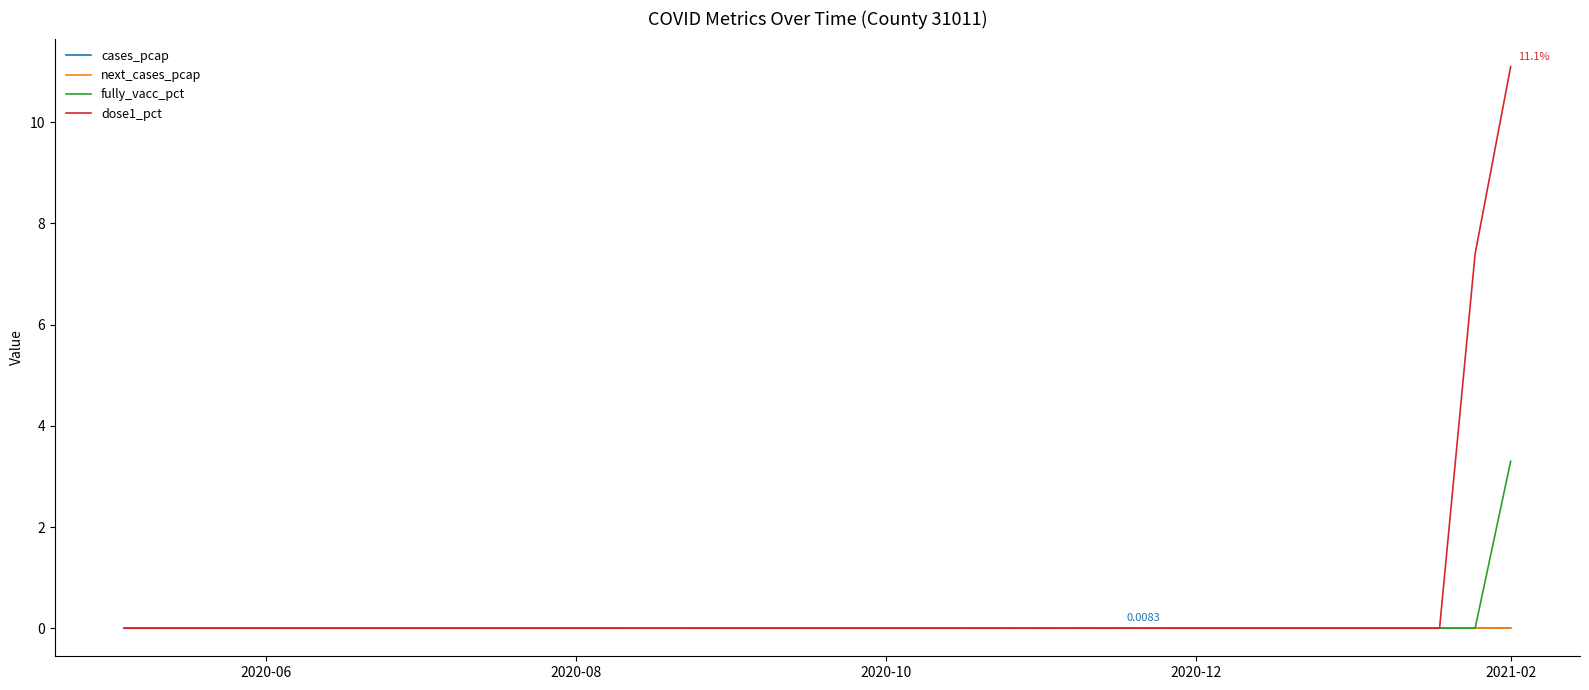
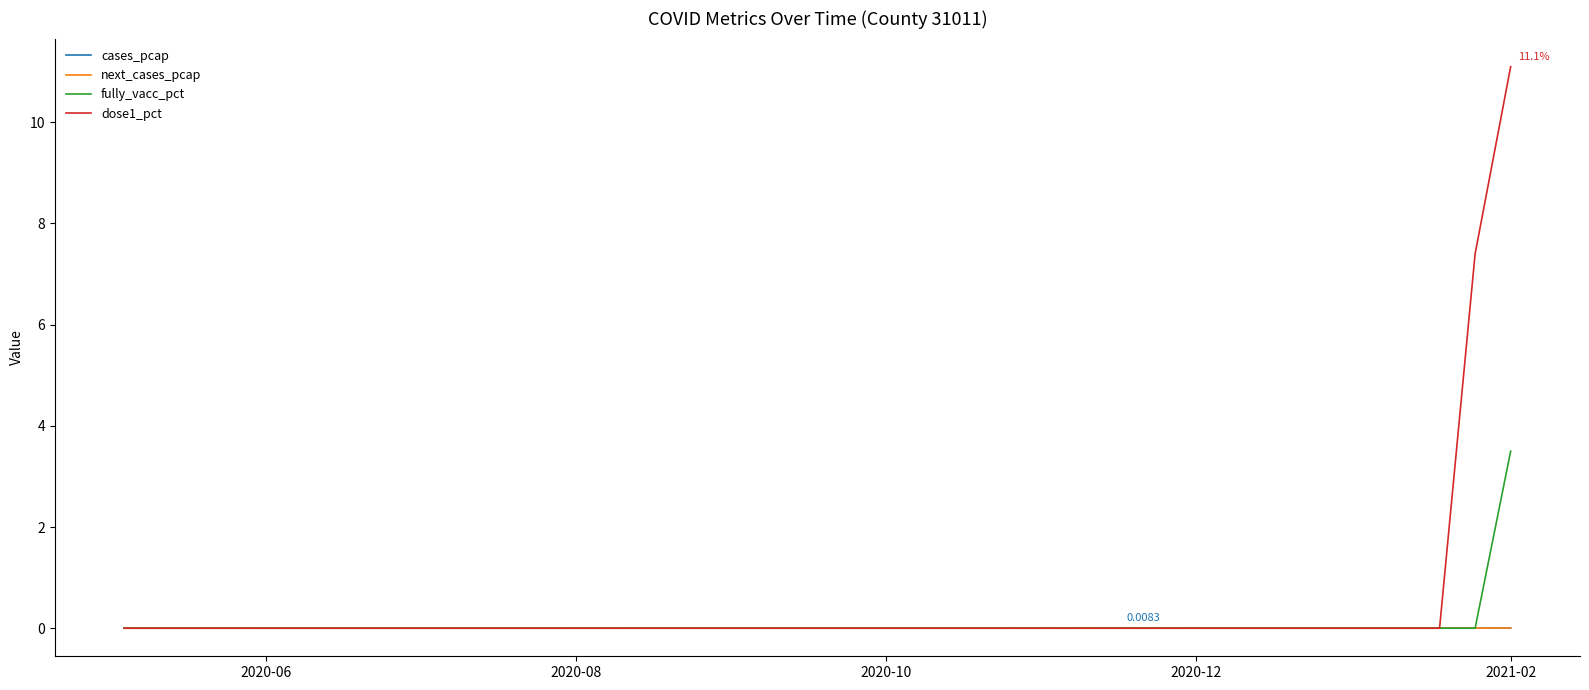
  {
    "next_cases_pcap": {
      "2021-02": "0.0"
    },
    "fully_vacc_pct": {
-     "2021-02": "3.3"
+     "2021-02": "3.5"
    },
    "dose1_pct": {
      "2021-02": "11.1%"
    }
  }
